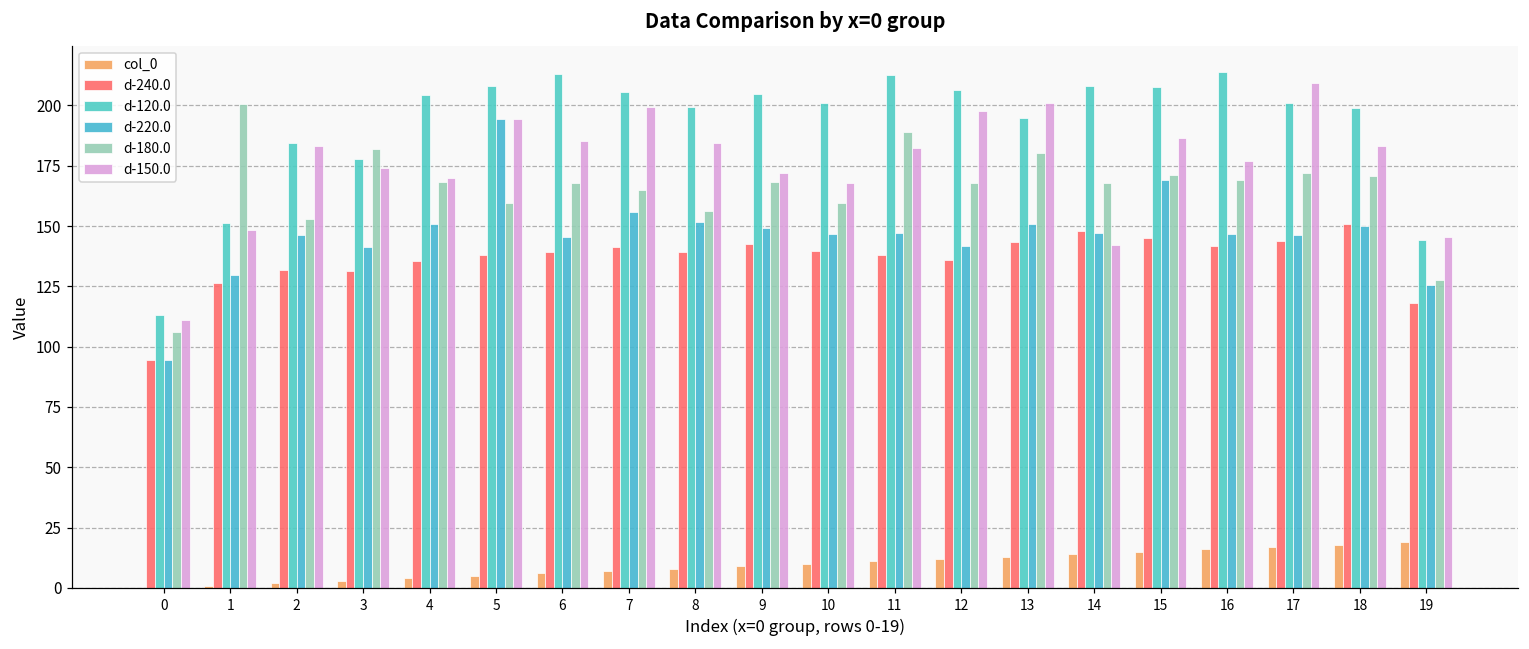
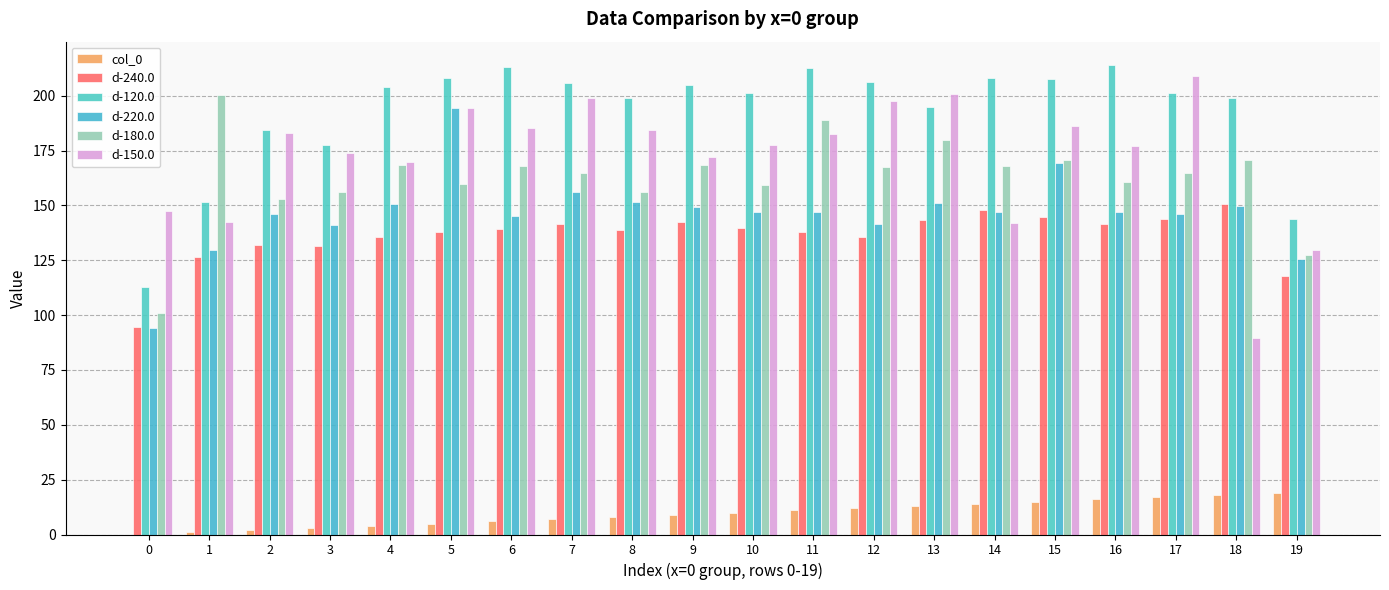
  {
    "d-180.0": {
-     "0": 106,
+     "0": 101,
      "1": 201,
      "2": 153,
-     "3": 182,
+     "3": 156,
      "4": 168,
      "5": 160,
      "6": 168,
      "7": 165,
      "8": 156,
      "9": 168,
      "10": 160,
      "11": 189,
      "12": 168,
      "13": 180,
      "14": 168,
      "15": 171,
-     "16": 169,
-     "17": 172,
+     "16": 161,
+     "17": 165,
      "18": 171,
      "19": 128
    },
    "d-150.0": {
-     "0": 111,
-     "1": 148,
+     "0": 148,
+     "1": 142,
      "2": 183,
      "3": 174,
      "4": 170,
      "5": 194,
      "6": 185,
      "7": 199,
      "8": 184,
      "9": 172,
-     "10": 168,
+     "10": 178,
      "11": 182,
      "12": 197,
      "13": 201,
      "14": 142,
      "15": 186,
      "16": 177,
      "17": 209,
-     "18": 183,
-     "19": 146
+     "18": 89,
+     "19": 130
    }
  }
